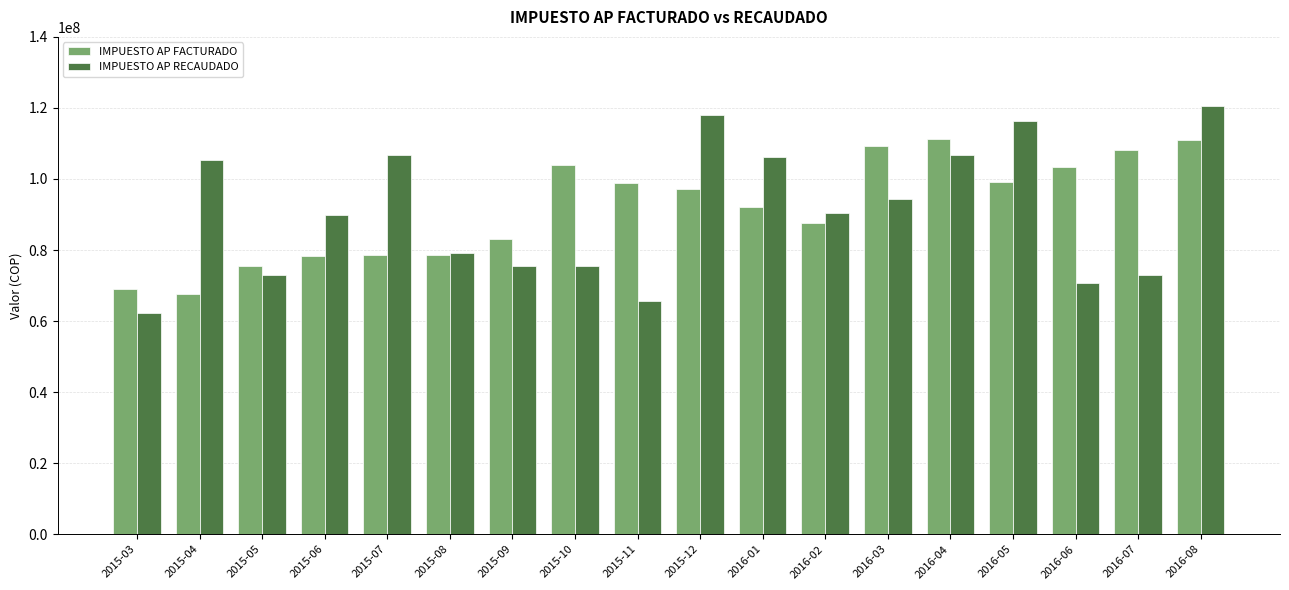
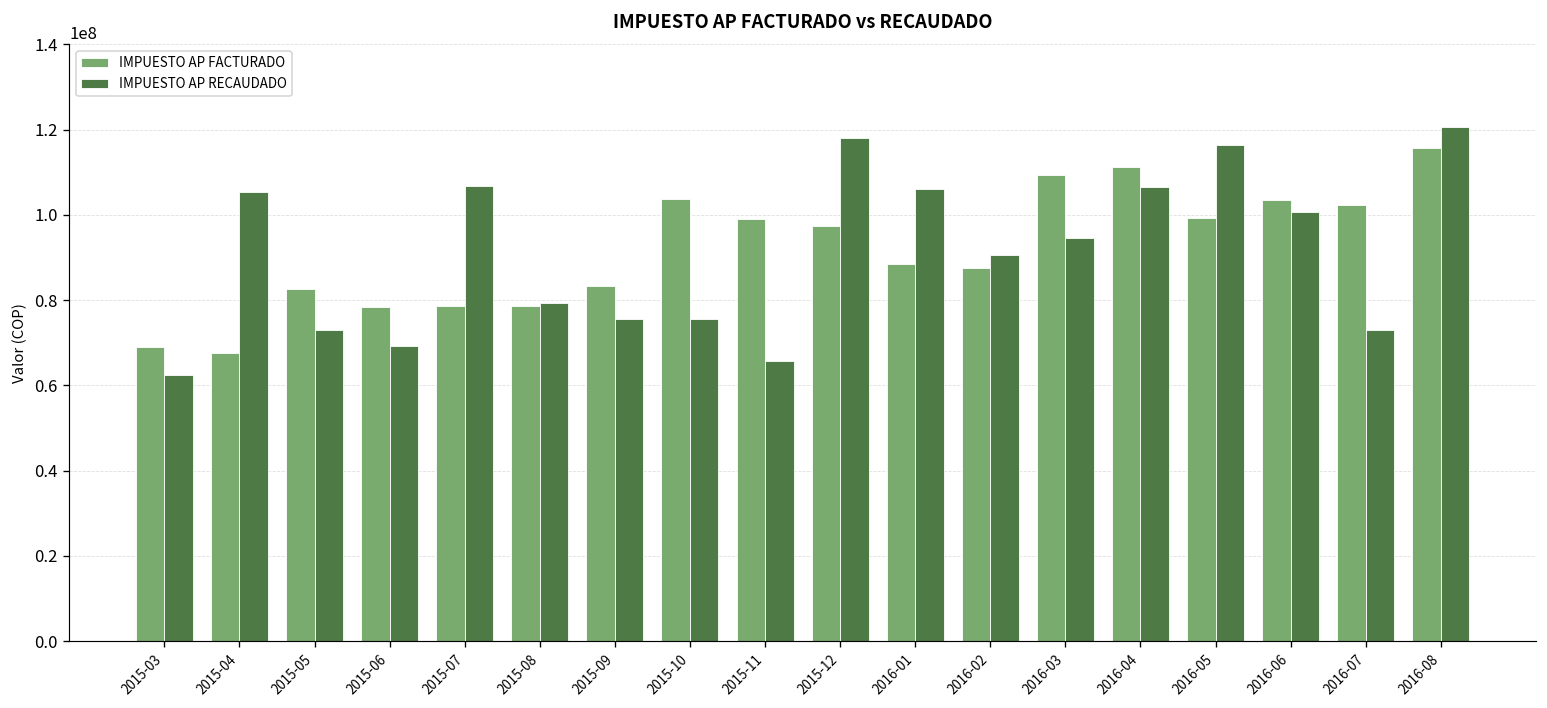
  {
    "IMPUESTO AP FACTURADO": {
      "2015-03": 69000000,
      "2015-04": 67000000,
-     "2015-05": 75000000,
+     "2015-05": 83000000,
      "2015-06": 78000000,
      "2015-07": 79000000,
      "2015-08": 79000000,
      "2015-09": 83000000,
      "2015-10": 104000000,
      "2015-11": 99000000,
      "2015-12": 97000000,
-     "2016-01": 92000000,
+     "2016-01": 88000000,
      "2016-02": 87000000,
      "2016-03": 109000000,
      "2016-04": 111000000,
      "2016-05": 99000000,
      "2016-06": 103000000,
-     "2016-07": 108000000,
-     "2016-08": 111000000
+     "2016-07": 102000000,
+     "2016-08": 116000000
    },
    "IMPUESTO AP RECAUDADO": {
      "2015-03": 62000000,
      "2015-04": 105000000,
      "2015-05": 73000000,
-     "2015-06": 90000000,
+     "2015-06": 69000000,
      "2015-07": 107000000,
      "2015-08": 79000000,
      "2015-09": 76000000,
      "2015-10": 76000000,
      "2015-11": 66000000,
      "2015-12": 118000000,
      "2016-01": 106000000,
      "2016-02": 91000000,
      "2016-03": 94000000,
      "2016-04": 107000000,
      "2016-05": 116000000,
-     "2016-06": 71000000,
+     "2016-06": 101000000,
      "2016-07": 73000000,
      "2016-08": 120000000
    }
  }
